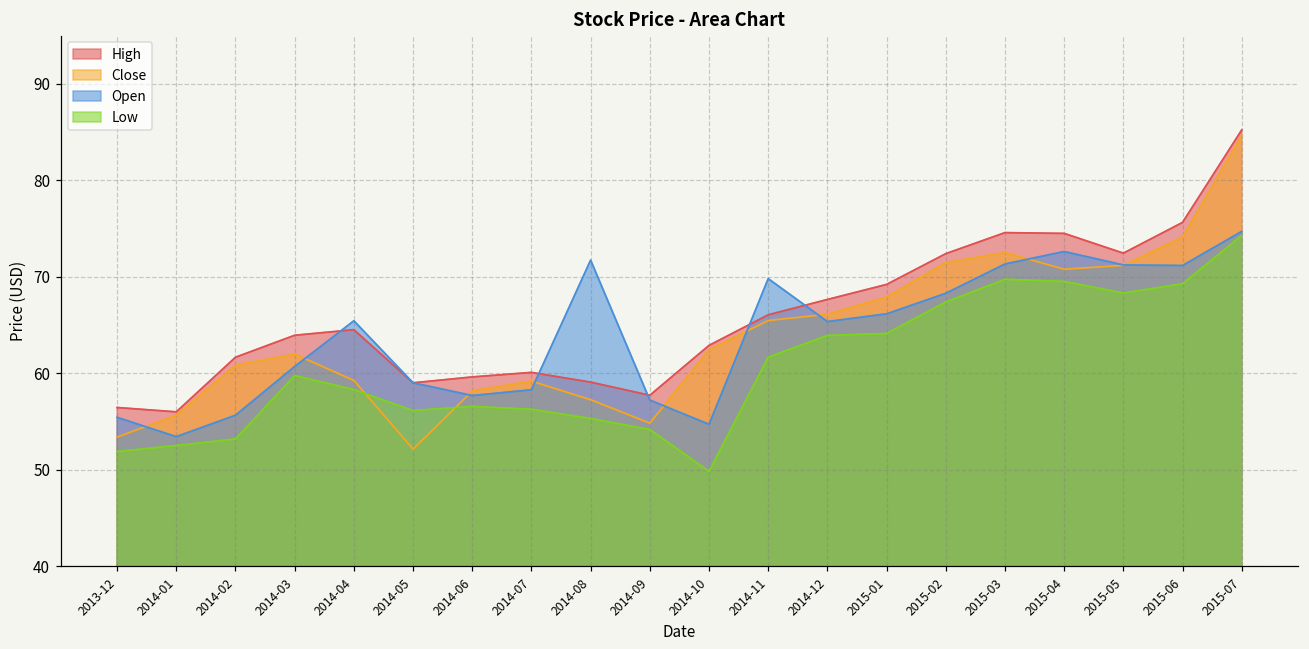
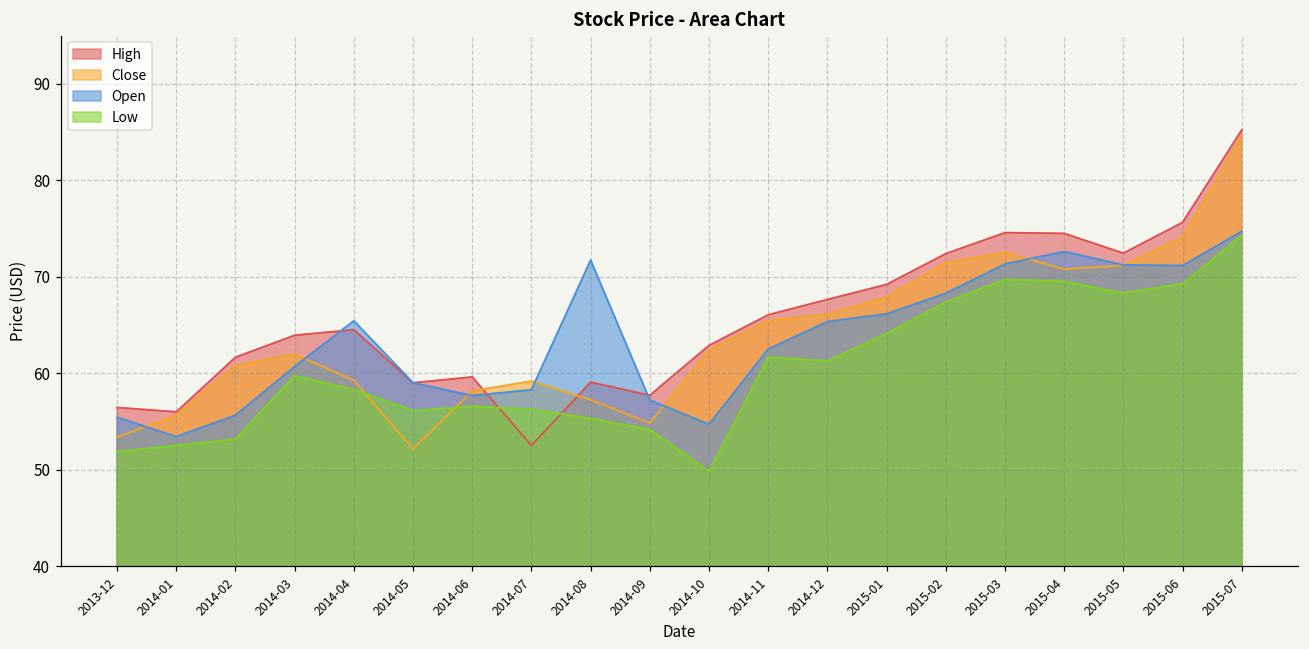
  {
    "High": {
      "2013-12": 56,
      "2014-01": 56,
      "2014-02": 62,
      "2014-03": 64,
      "2014-04": 65,
      "2014-06": 60,
-     "2014-07": 60,
+     "2014-07": 53,
      "2014-08": 59,
      "2014-09": 58,
      "2014-10": 63,
      "2014-11": 66,
      "2014-12": 68,
      "2015-01": 69,
      "2015-02": 72,
      "2015-03": 75,
      "2015-04": 74,
      "2015-05": 72,
      "2015-06": 76,
      "2015-07": 85
    },
    "Close": {
      "2013-12": 53,
      "2014-01": 56,
      "2014-02": 61,
      "2014-03": 62,
      "2014-04": 59,
      "2014-05": 52,
      "2014-06": 58,
      "2014-07": 59,
      "2014-08": 57,
      "2014-09": 55,
      "2014-10": 62,
      "2014-11": 65,
      "2014-12": 66,
      "2015-01": 68,
      "2015-02": 71,
      "2015-03": 73,
      "2015-04": 71,
      "2015-06": 74,
      "2015-07": 85
    },
    "Open": {
      "2013-12": 55,
      "2014-01": 53,
      "2014-02": 56,
      "2014-03": 61,
      "2014-04": 65,
      "2014-06": 58,
      "2014-07": 58,
      "2014-08": 72,
      "2014-09": 57,
      "2014-10": 55,
-     "2014-11": 70,
+     "2014-11": 63,
      "2014-12": 65,
      "2015-01": 66,
      "2015-02": 68,
      "2015-03": 71,
      "2015-04": 73,
      "2015-06": 71,
      "2015-07": 75
    },
    "Low": {
      "2013-12": 52,
      "2014-01": 53,
      "2014-02": 53,
      "2014-03": 60,
      "2014-04": 58,
      "2014-05": 56,
      "2014-06": 57,
      "2014-07": 56,
      "2014-08": 55,
      "2014-09": 54,
      "2014-10": 50,
      "2014-11": 62,
-     "2014-12": 64,
+     "2014-12": 61,
      "2015-01": 64,
      "2015-02": 67,
      "2015-03": 70,
      "2015-04": 70,
      "2015-05": 68,
      "2015-06": 69,
      "2015-07": 74
    }
  }
